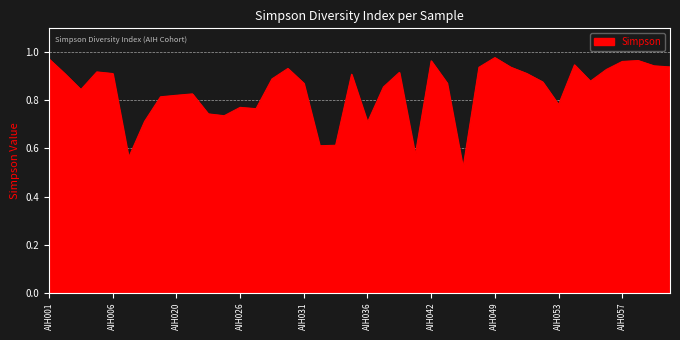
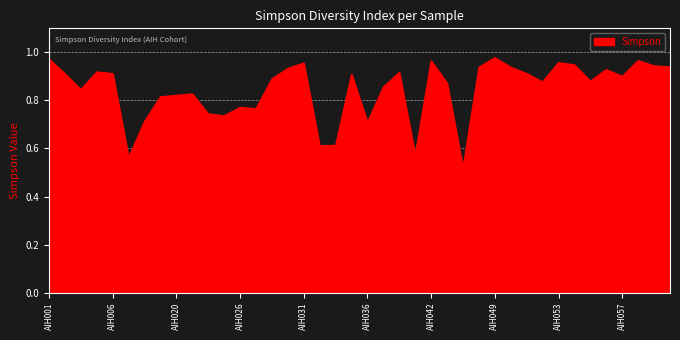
  {
    "AIH001": 0.97,
    "AIH006": 0.91,
    "AIH020": 0.82,
    "AIH026": 0.77,
-   "AIH031": 0.87,
+   "AIH031": 0.96,
    "AIH036": 0.71,
    "AIH042": 0.96,
    "AIH049": 0.98,
-   "AIH053": 0.78,
-   "AIH057": 0.96
+   "AIH053": 0.96,
+   "AIH057": 0.90
  }
